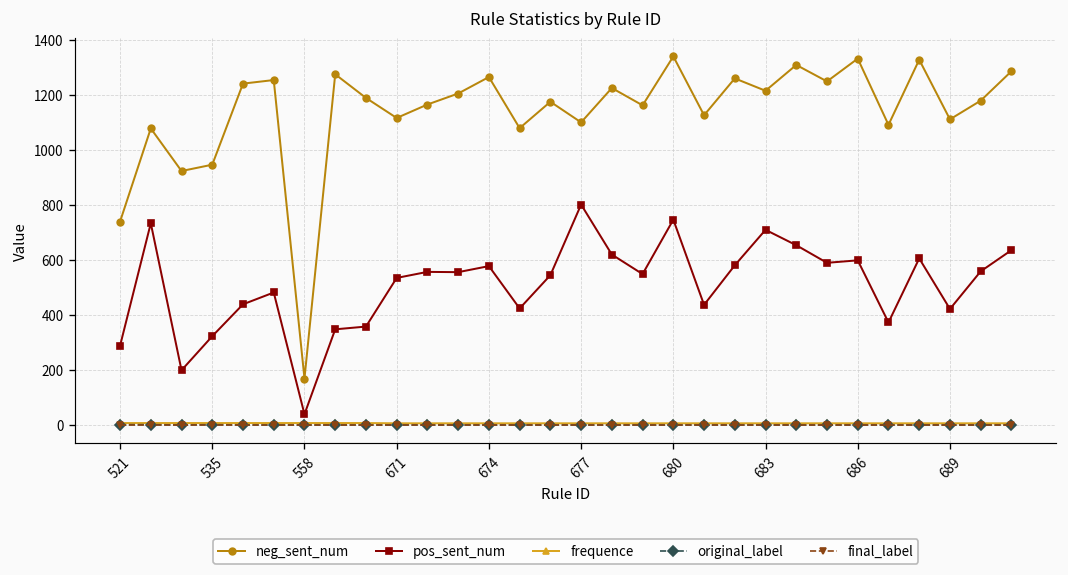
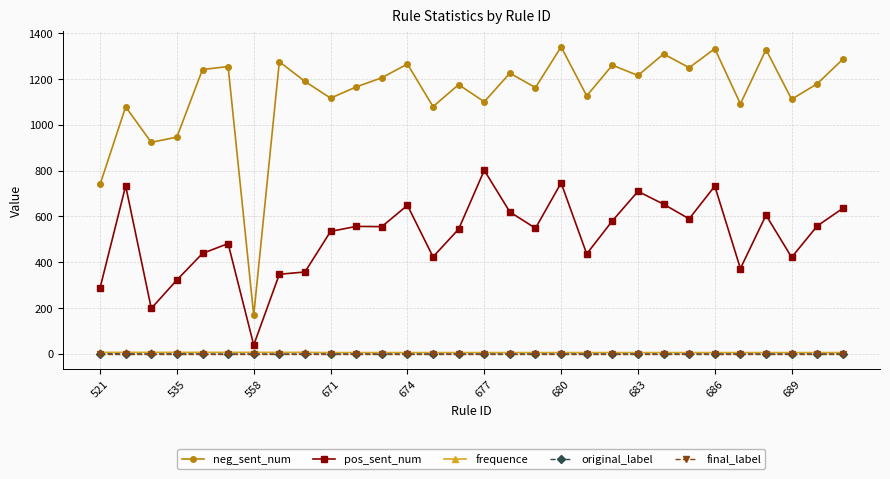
  {
    "pos_sent_num": {
      "521": 290,
      "535": 320,
      "558": 40,
      "671": 530,
-     "674": 580,
+     "674": 650,
      "677": 800,
      "680": 750,
      "683": 710,
-     "686": 600,
+     "686": 730,
      "689": 420
    }
  }
